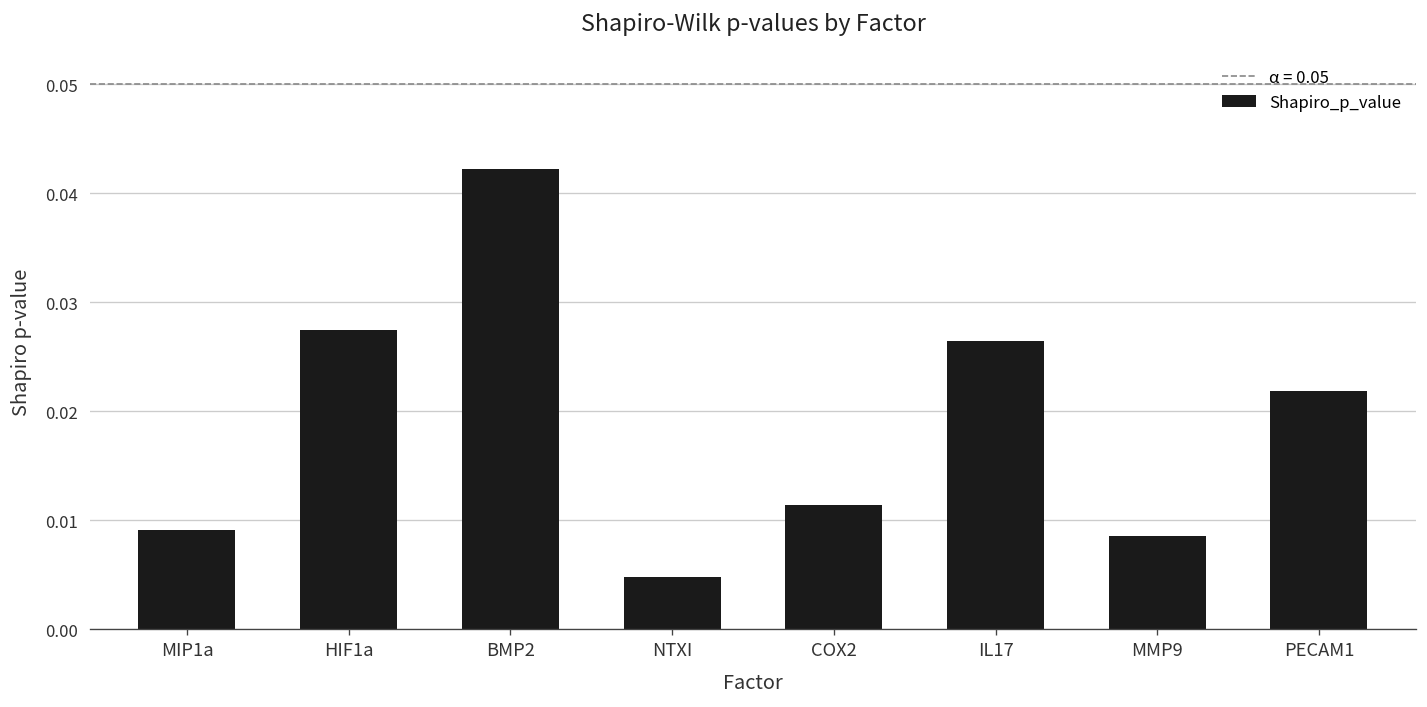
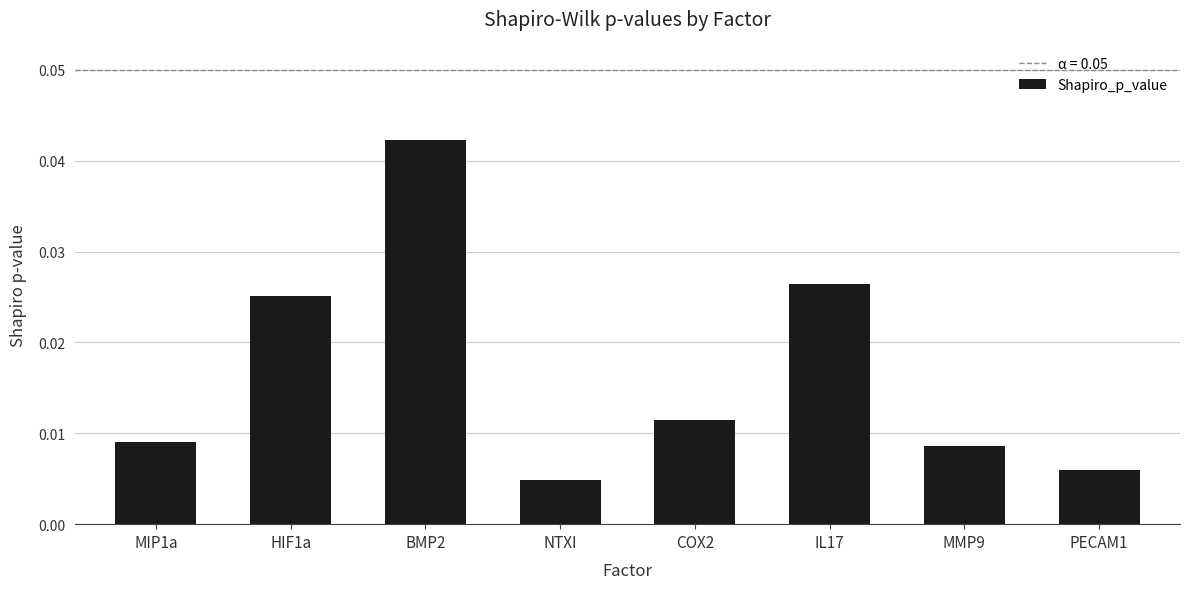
  {
    "MIP1a": 0.009,
-   "HIF1a": 0.027,
+   "HIF1a": 0.025,
    "BMP2": 0.042,
    "NTXI": 0.005,
    "COX2": 0.011,
    "IL17": 0.026,
    "MMP9": 0.009,
-   "PECAM1": 0.022
+   "PECAM1": 0.006
  }
